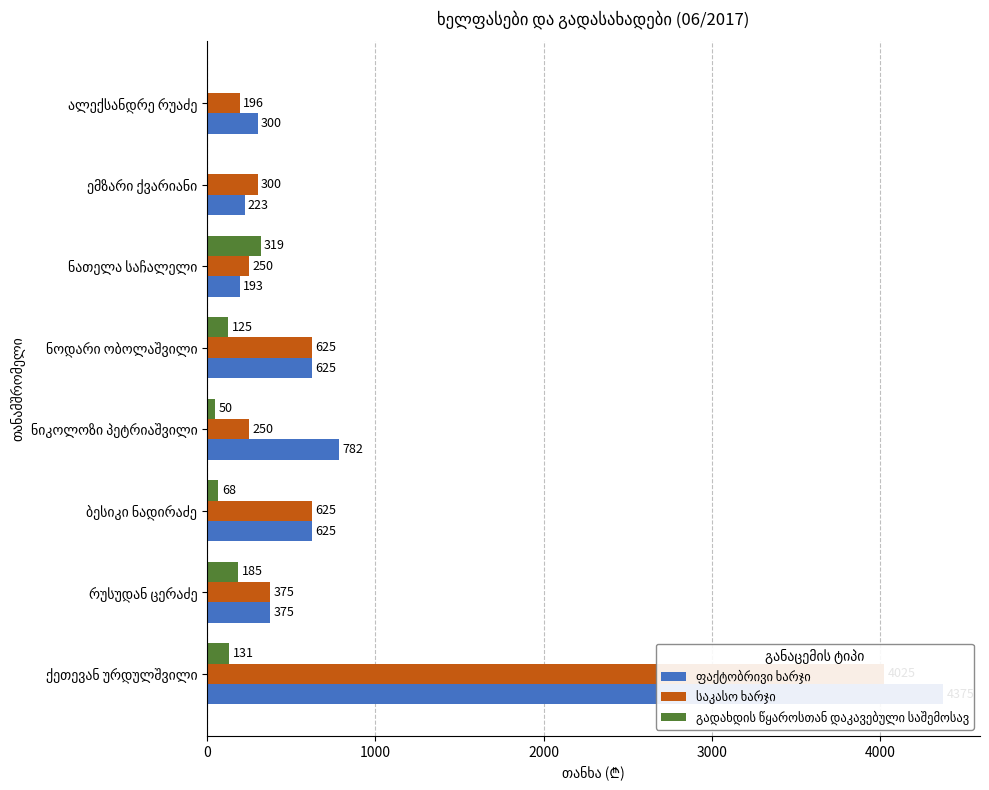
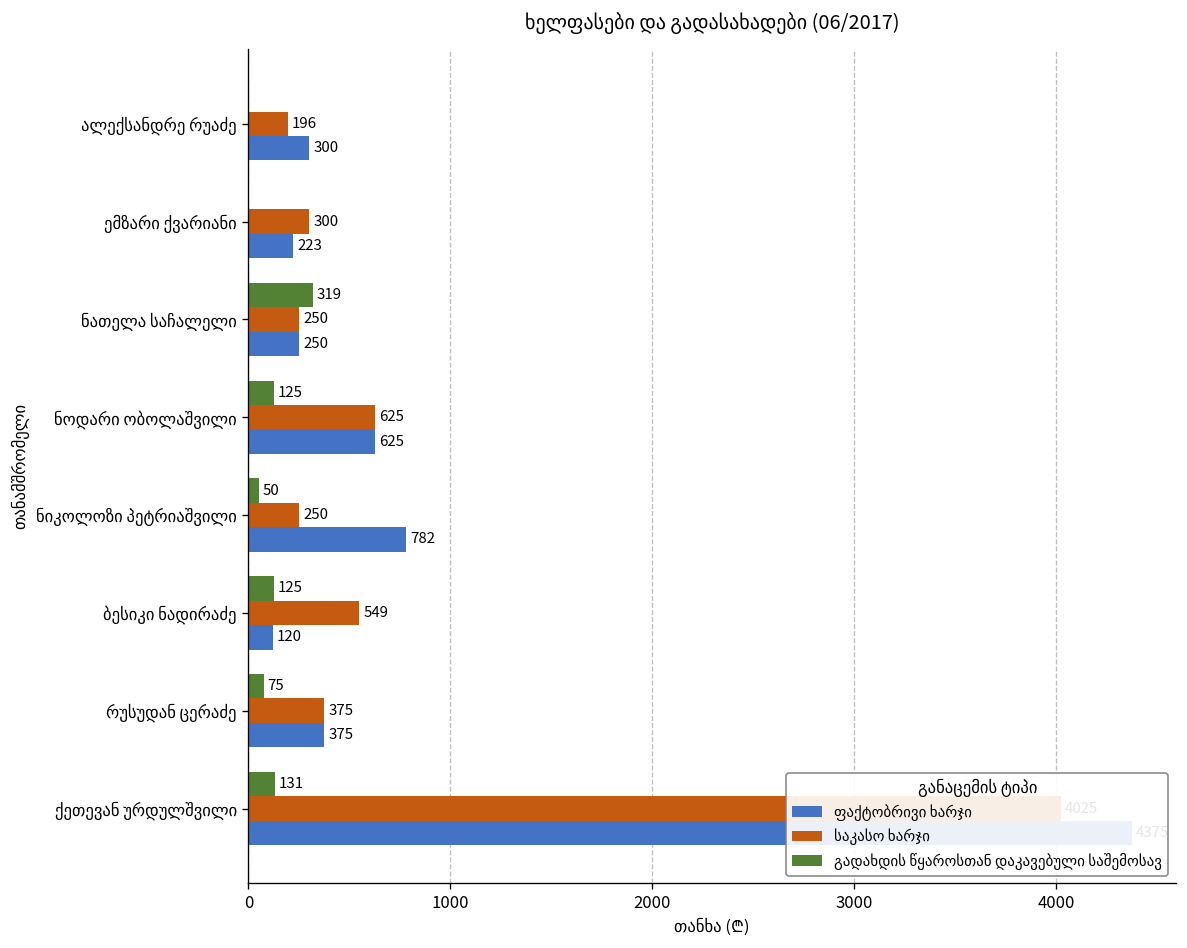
  {
    "ფაქტობრივი ხარჯი": {
      "ალექსანდრე რუაძე": 300,
      "ემზარი ქვარიანი": 223,
-     "ნათელა საჩალელი": 193,
+     "ნათელა საჩალელი": 250,
      "ნოდარი ობოლაშვილი": 625,
      "ნიკოლოზი პეტრიაშვილი": 782,
-     "ბესიკი ნადირაძე": 625,
+     "ბესიკი ნადირაძე": 120,
      "რუსუდან ცერაძე": 375
    },
    "საკასო ხარჯი": {
      "ალექსანდრე რუაძე": 196,
      "ემზარი ქვარიანი": 300,
      "ნათელა საჩალელი": 250,
      "ნოდარი ობოლაშვილი": 625,
      "ნიკოლოზი პეტრიაშვილი": 250,
-     "ბესიკი ნადირაძე": 625,
+     "ბესიკი ნადირაძე": 549,
      "რუსუდან ცერაძე": 375
    },
    "გადახდის წყაროსთან დაკავებული საშემოსავ": {
      "ნათელა საჩალელი": 319,
      "ნოდარი ობოლაშვილი": 125,
      "ნიკოლოზი პეტრიაშვილი": 50,
-     "ბესიკი ნადირაძე": 68,
-     "რუსუდან ცერაძე": 185,
+     "ბესიკი ნადირაძე": 125,
+     "რუსუდან ცერაძე": 75,
      "ქეთევან ურდულშვილი": 131
    }
  }
